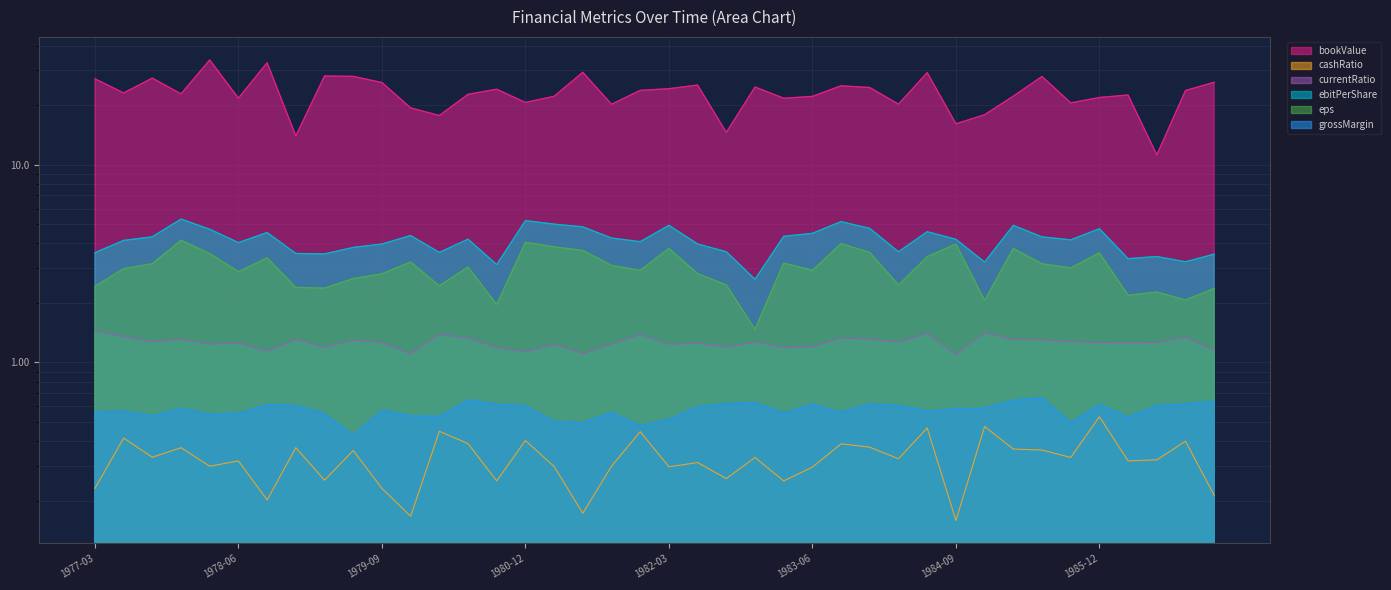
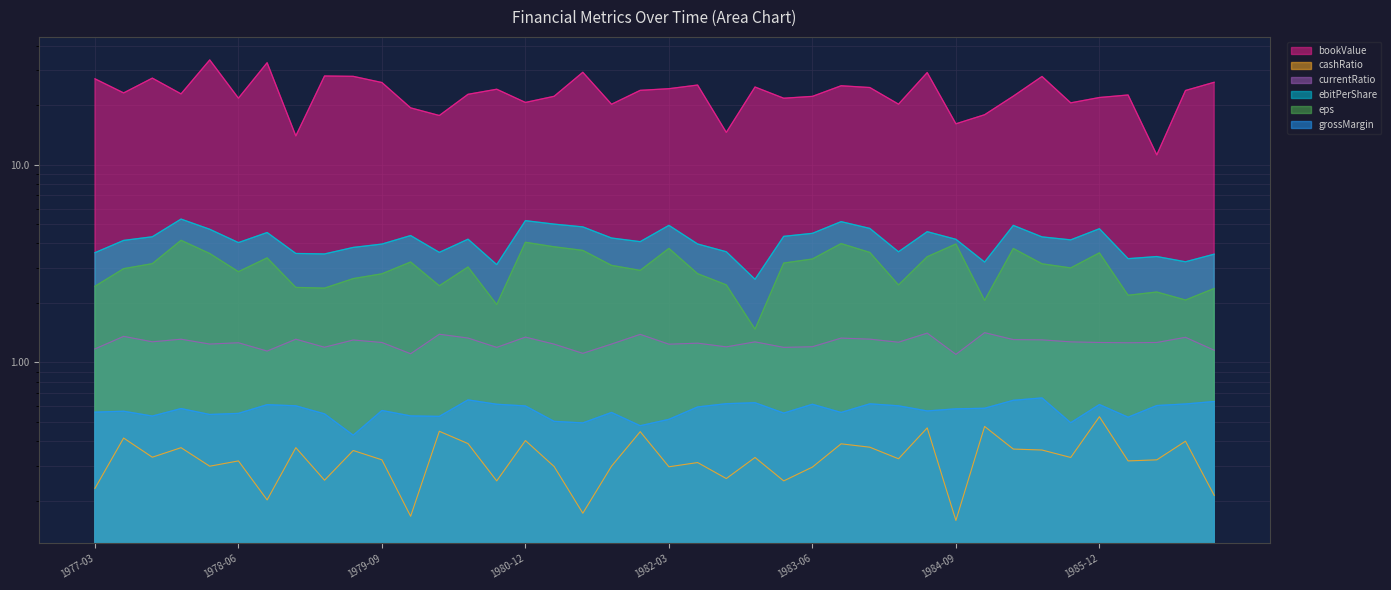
  {
    "bookValue": {
      "1977-03": 27,
      "1978-06": 22,
      "1979-09": 26,
      "1980-12": 21,
      "1982-03": 24,
      "1983-06": 22,
      "1984-09": 16,
      "1985-12": 22
    },
    "cashRatio": {
      "1977-03": 0.23,
      "1978-06": 0.32,
-     "1979-09": 0.23,
+     "1979-09": 0.32,
      "1980-12": 0.40,
      "1982-03": 0.30,
      "1983-06": 0.30,
      "1984-09": 0.16,
      "1985-12": 0.53
    },
    "currentRatio": {
-     "1977-03": 1.4,
+     "1977-03": 1.2,
      "1978-06": 1.3,
      "1979-09": 1.3,
-     "1980-12": 1.1,
+     "1980-12": 1.3,
      "1982-03": 1.2,
      "1983-06": 1.2,
      "1984-09": 1.1,
      "1985-12": 1.3
    },
    "eps": {
      "1977-03": 2.4,
      "1978-06": 2.9,
      "1979-09": 2.8,
      "1980-12": 4.1,
      "1982-03": 3.8,
-     "1983-06": 2.9,
+     "1983-06": 3.3,
      "1984-09": 4.0,
      "1985-12": 3.6
    }
  }
